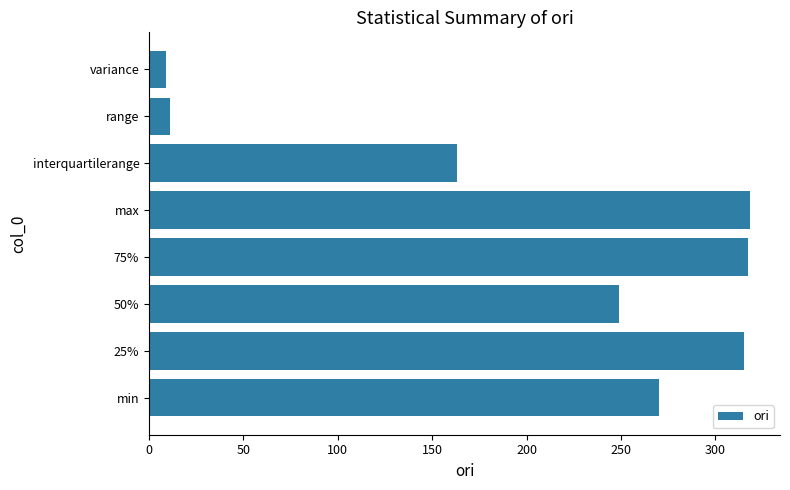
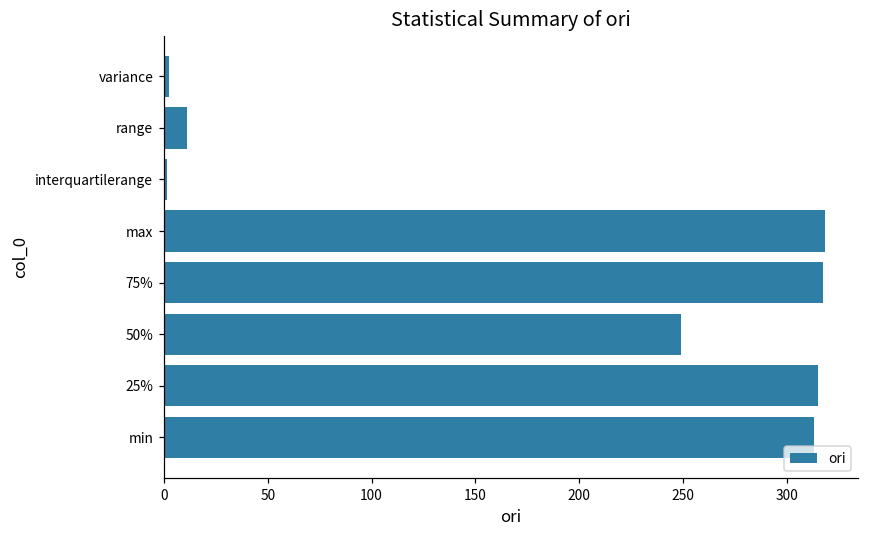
  {
-   "variance": 9,
+   "variance": 2,
    "range": 11,
-   "interquartilerange": 163,
+   "interquartilerange": 1,
    "max": 318,
    "75%": 317,
    "50%": 249,
    "25%": 315,
-   "min": 270
+   "min": 313
  }
